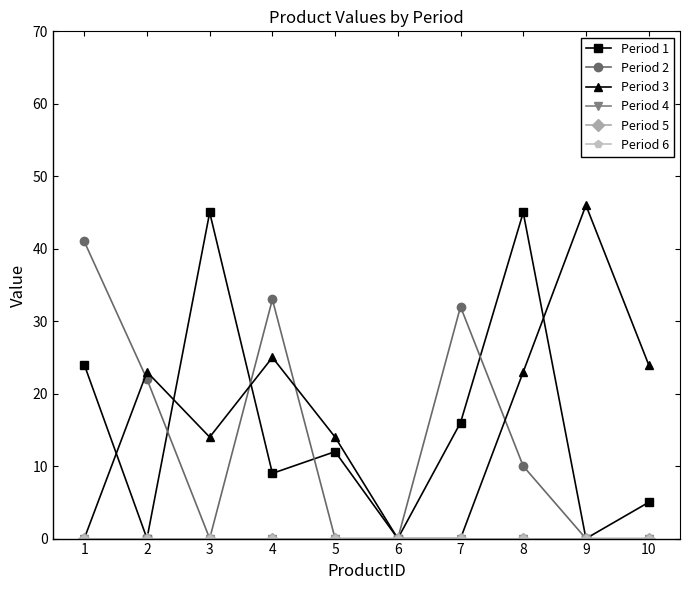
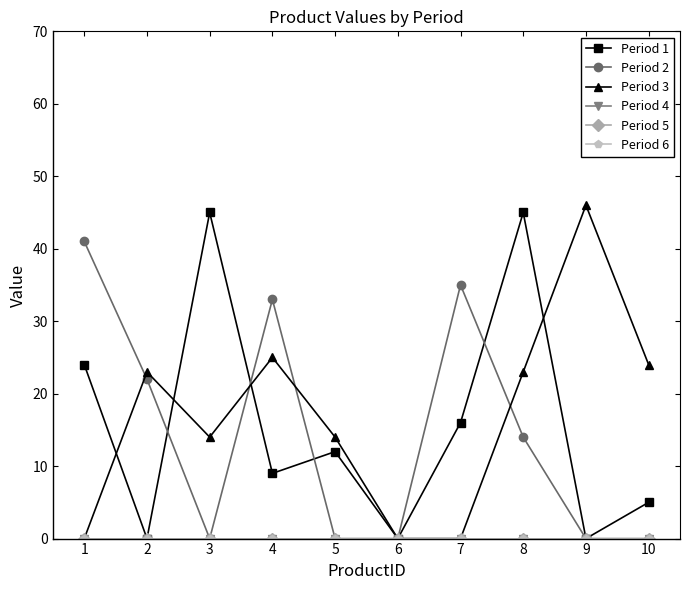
  {
    "Period 2": {
      "1": 41,
      "2": 22,
      "4": 33,
-     "7": 32,
-     "8": 10
+     "7": 35,
+     "8": 14
    },
    "Period 6": {
      "4": 0,
      "8": 0
    }
  }
